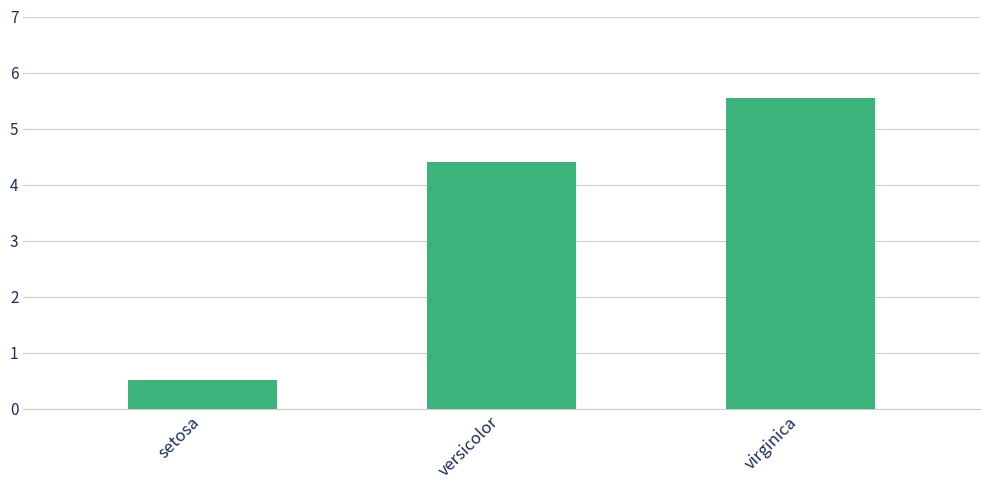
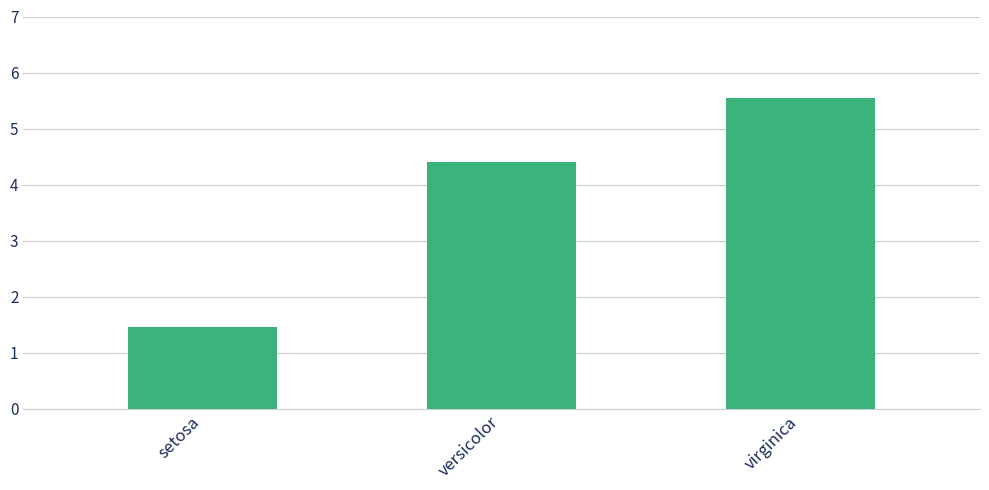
  {
-   "setosa": 0.5,
+   "setosa": 1.5,
    "versicolor": 4.4,
    "virginica": 5.6
  }
